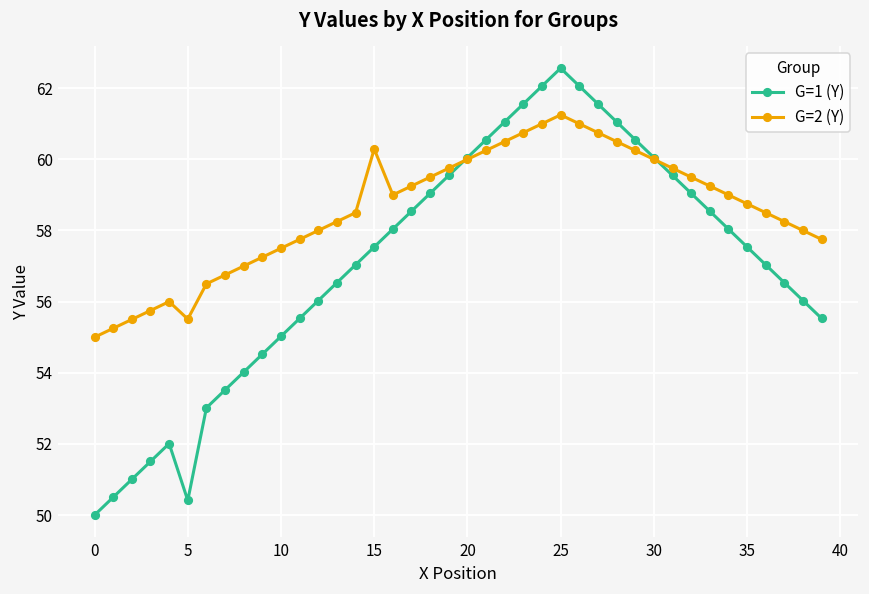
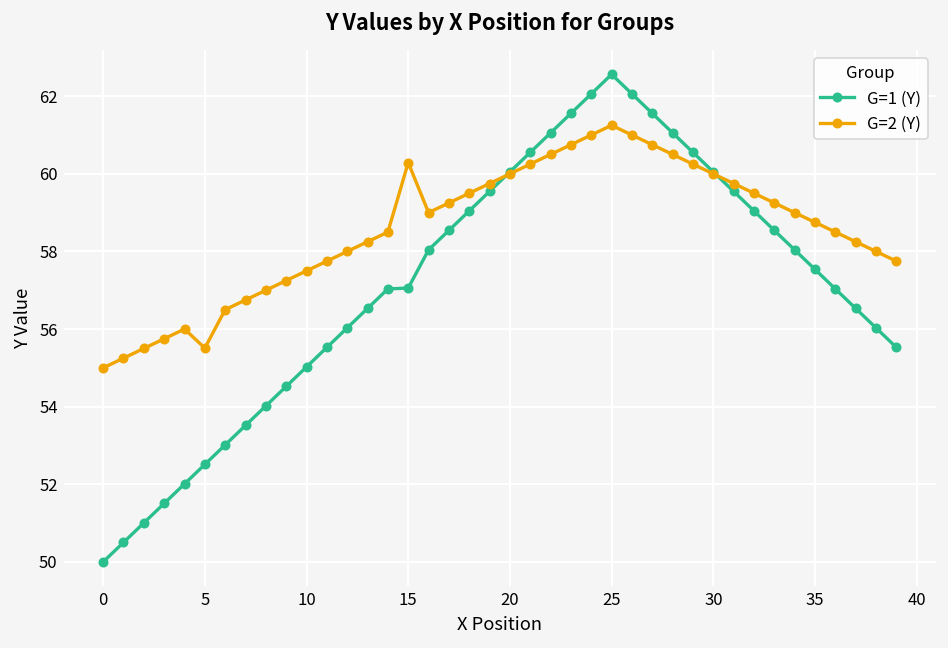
  {
    "G=1 (Y)": {
      "0": 50.0,
-     "5": 50.4,
+     "5": 52.5,
      "10": 55.0,
-     "15": 57.5,
+     "15": 57.1,
      "25": 62.6,
      "35": 57.5
    },
    "G=2 (Y)": {
      "0": 55.0,
      "5": 55.5,
      "10": 57.5,
      "15": 60.3,
      "25": 61.3,
      "35": 58.8
    }
  }
